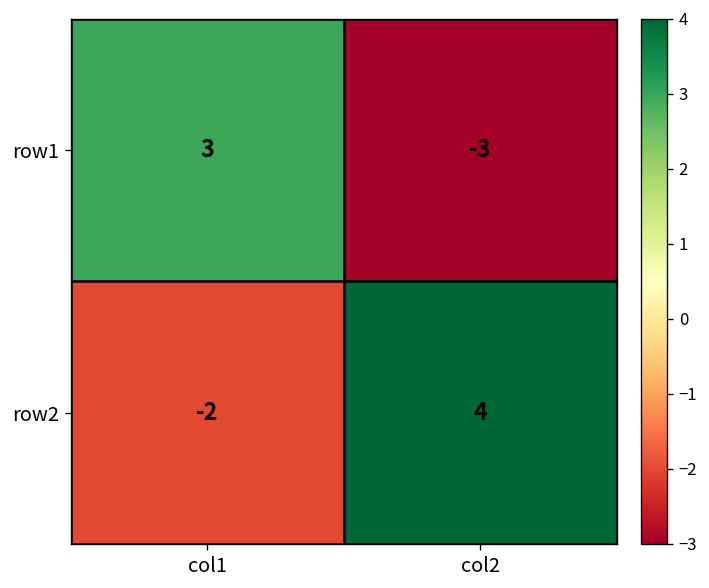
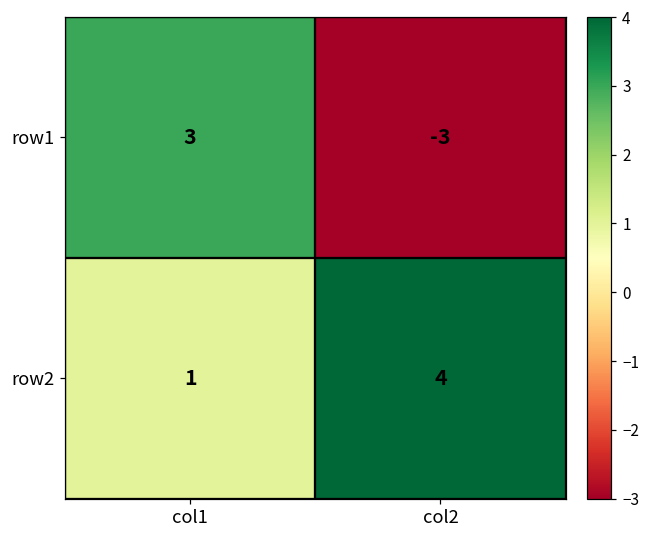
  {
    "row1": {
      "col1": 3,
      "col2": -3
    },
    "row2": {
-     "col1": -2,
+     "col1": 1,
      "col2": 4
    }
  }
